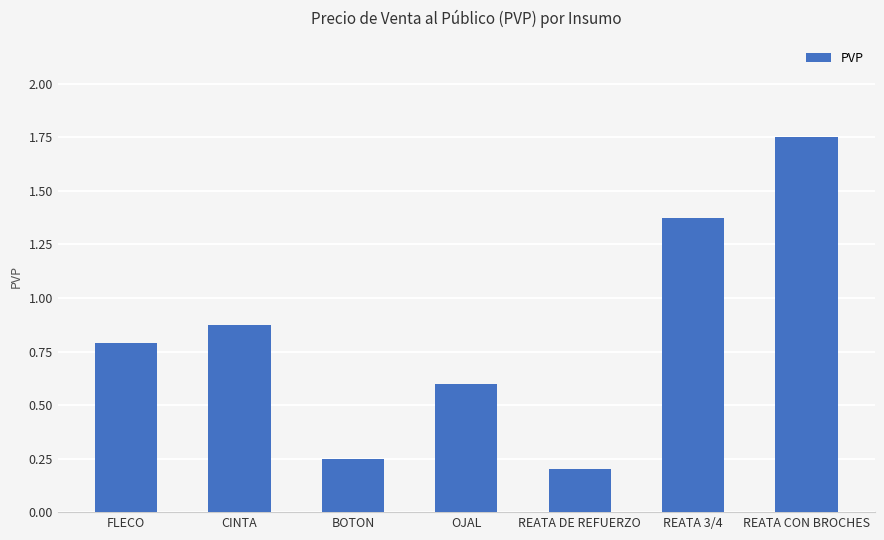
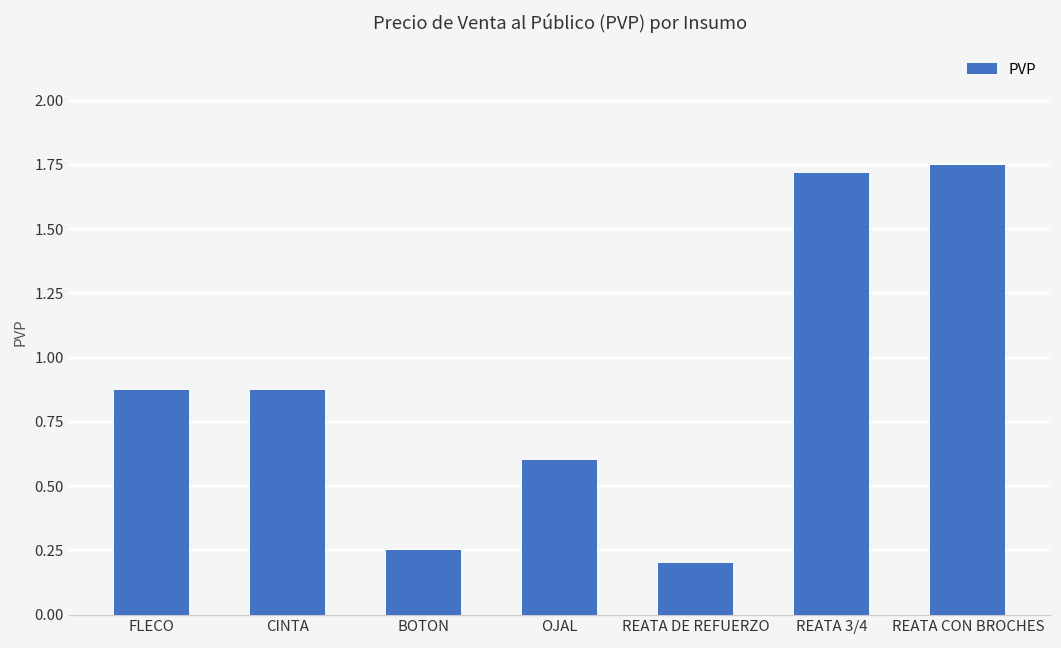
  {
-   "FLECO": 0.79,
+   "FLECO": 0.88,
    "CINTA": 0.88,
    "BOTON": 0.25,
    "OJAL": 0.60,
    "REATA DE REFUERZO": 0.20,
-   "REATA 3/4": 1.38,
+   "REATA 3/4": 1.72,
    "REATA CON BROCHES": 1.75
  }
